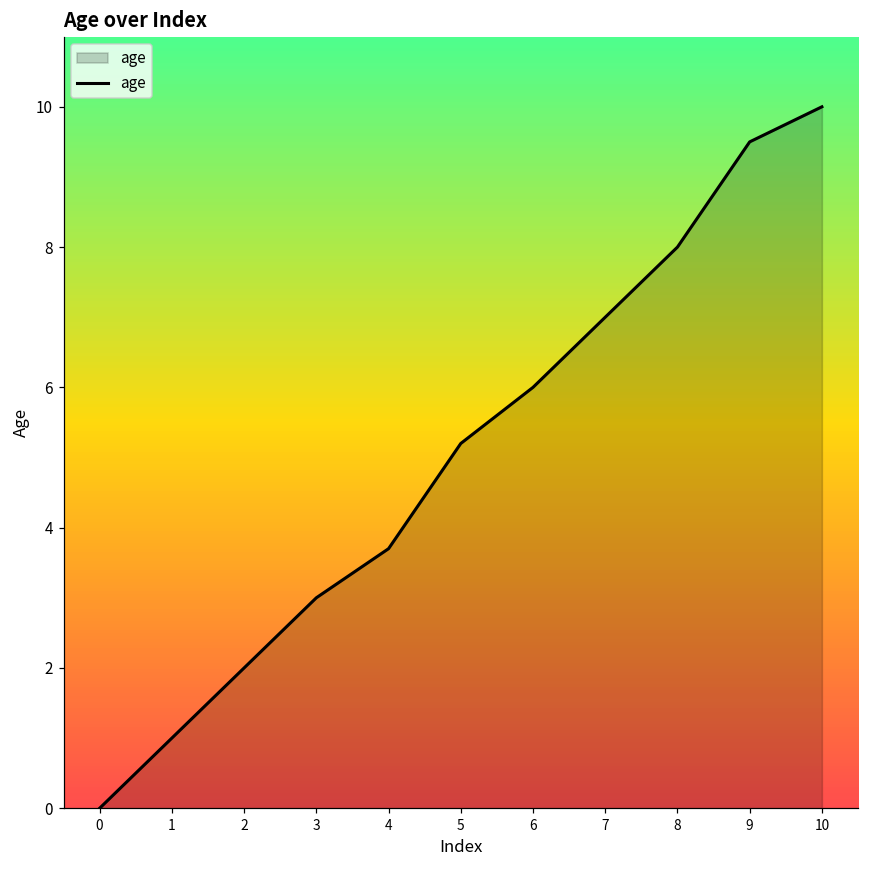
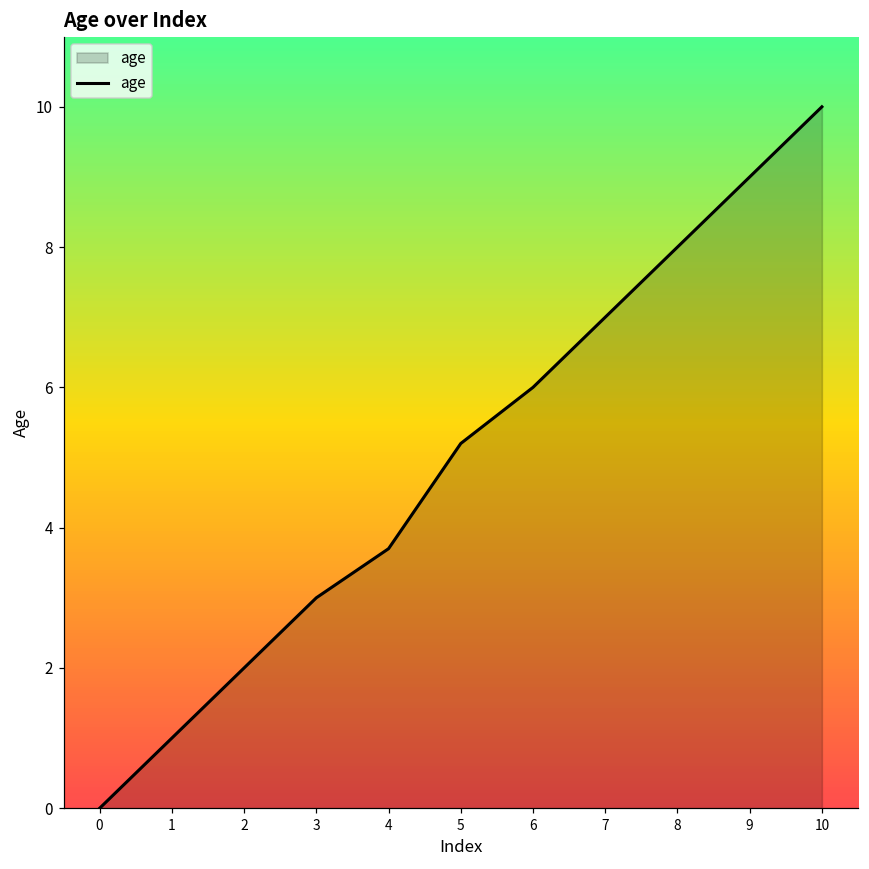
  {
    "0": 0.0,
    "1": 1.0,
    "2": 2.0,
    "3": 3.0,
    "4": 3.7,
    "5": 5.2,
    "6": 6.0,
    "7": 7.0,
    "8": 8.0,
-   "9": 9.5,
+   "9": 9.0,
    "10": 10.0
  }
